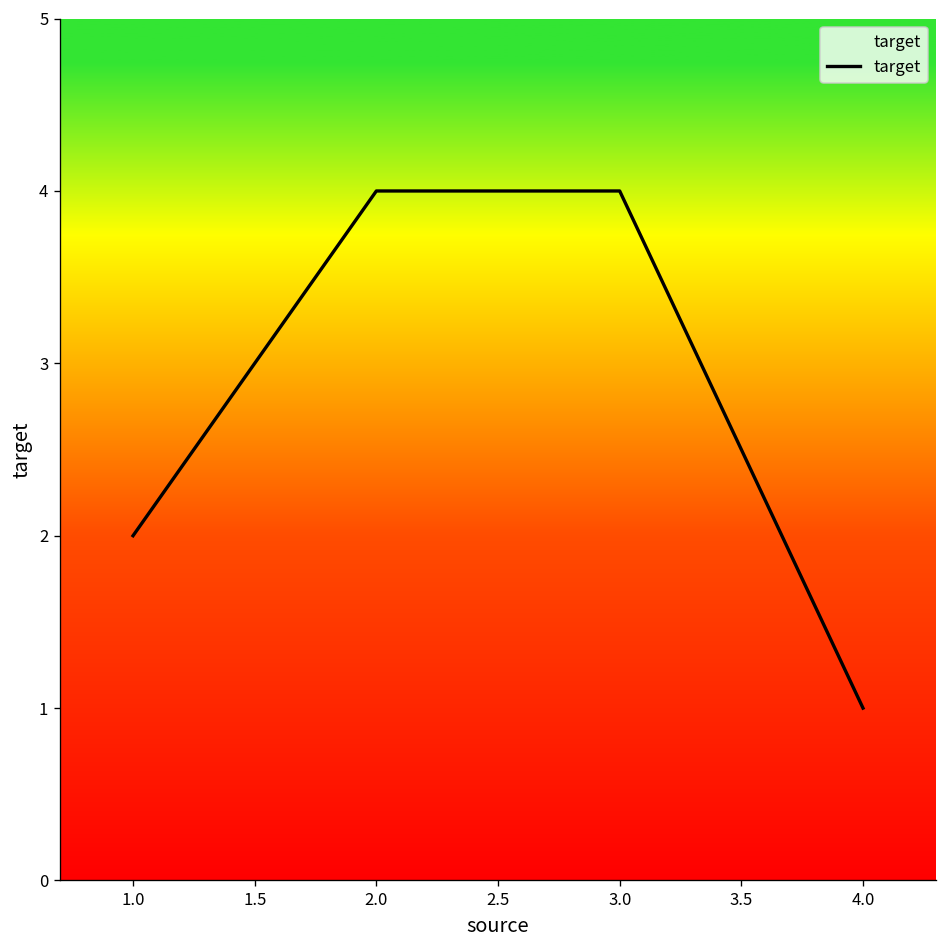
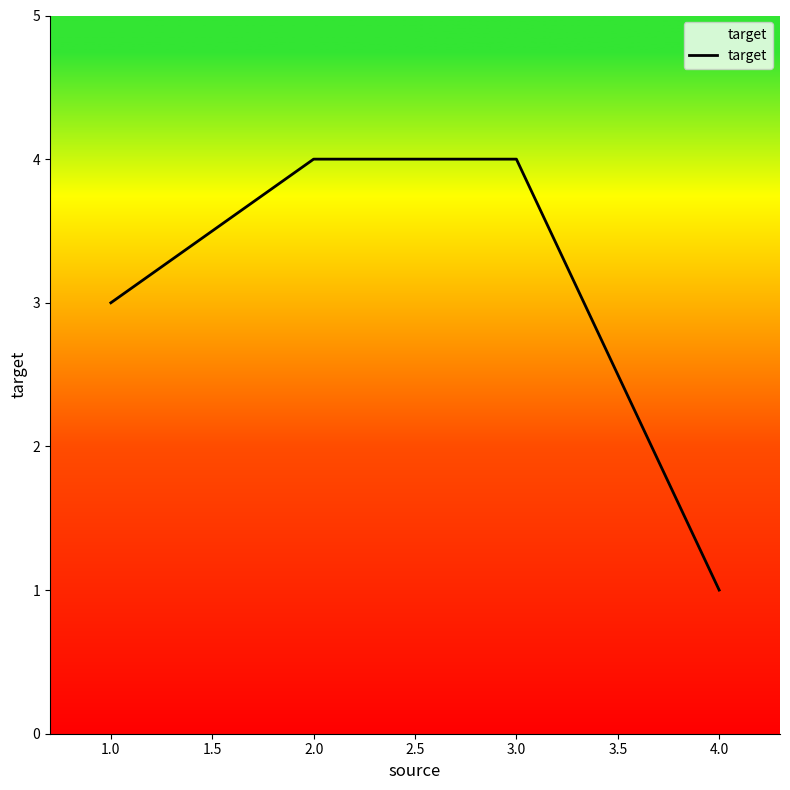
  {
-   "1.0": 2,
+   "1.0": 3,
    "2.0": 4,
    "3.0": 4,
    "4.0": 1
  }
